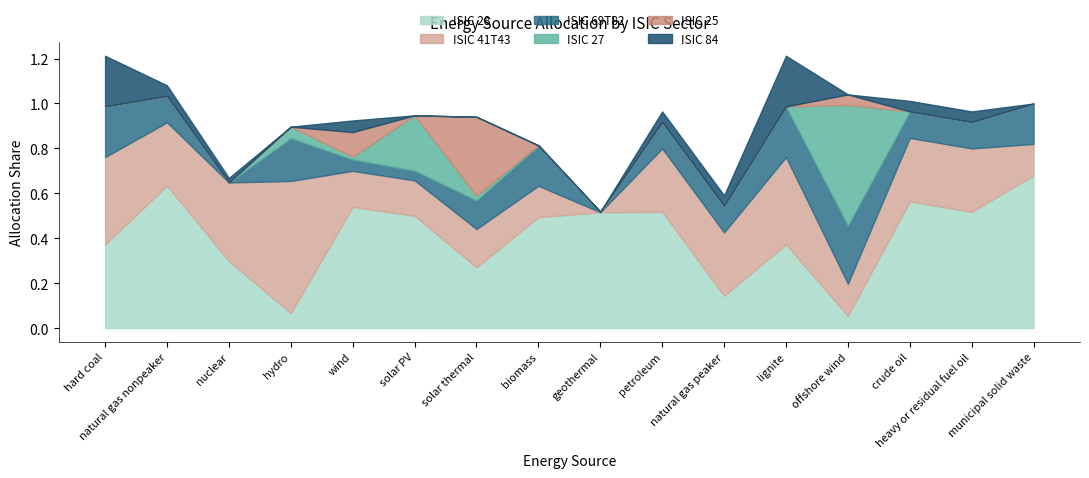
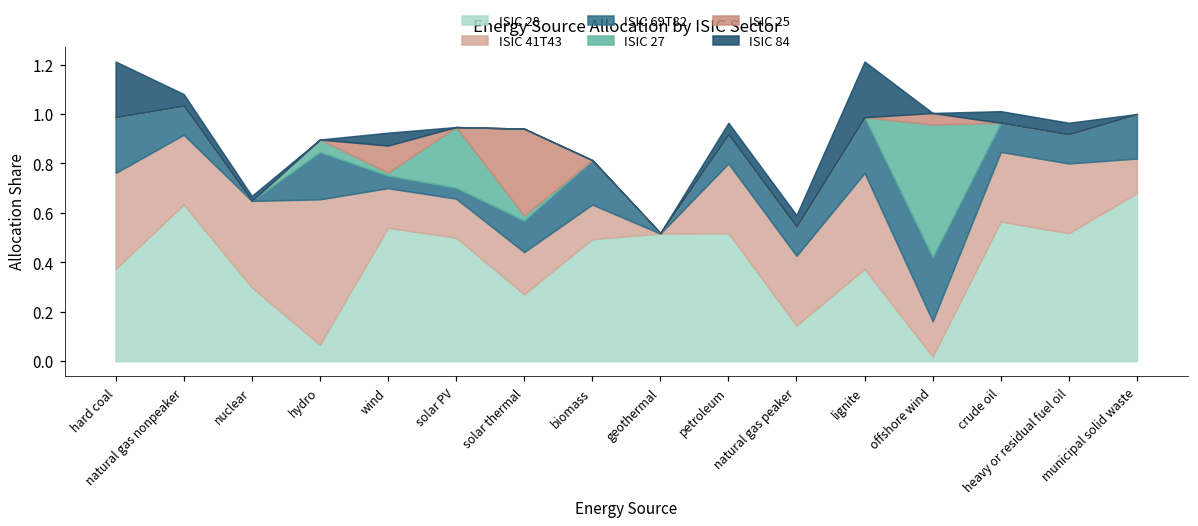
  {
    "ISIC 28": {
      "hard coal": 0.37,
      "natural gas nonpeaker": 0.63,
      "nuclear": 0.30,
      "hydro": 0.07,
      "wind": 0.54,
      "solar PV": 0.50,
      "solar thermal": 0.27,
      "biomass": 0.49,
      "petroleum": 0.52,
      "natural gas peaker": 0.14,
      "lignite": 0.37,
-     "offshore wind": 0.05,
+     "offshore wind": 0.02,
      "crude oil": 0.56,
      "heavy or residual fuel oil": 0.52,
      "municipal solid waste": 0.68
    },
    "ISIC 27": {
      "wind": 0.01,
      "solar thermal": 0.02,
      "offshore wind": 0.54
    }
  }
